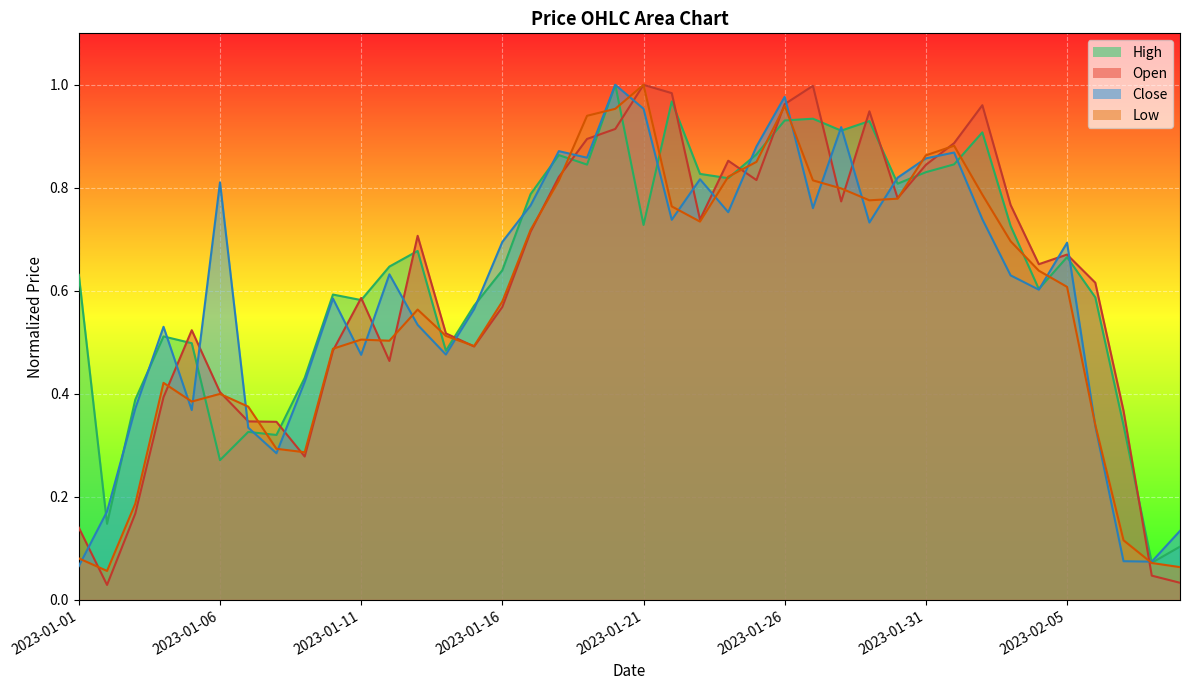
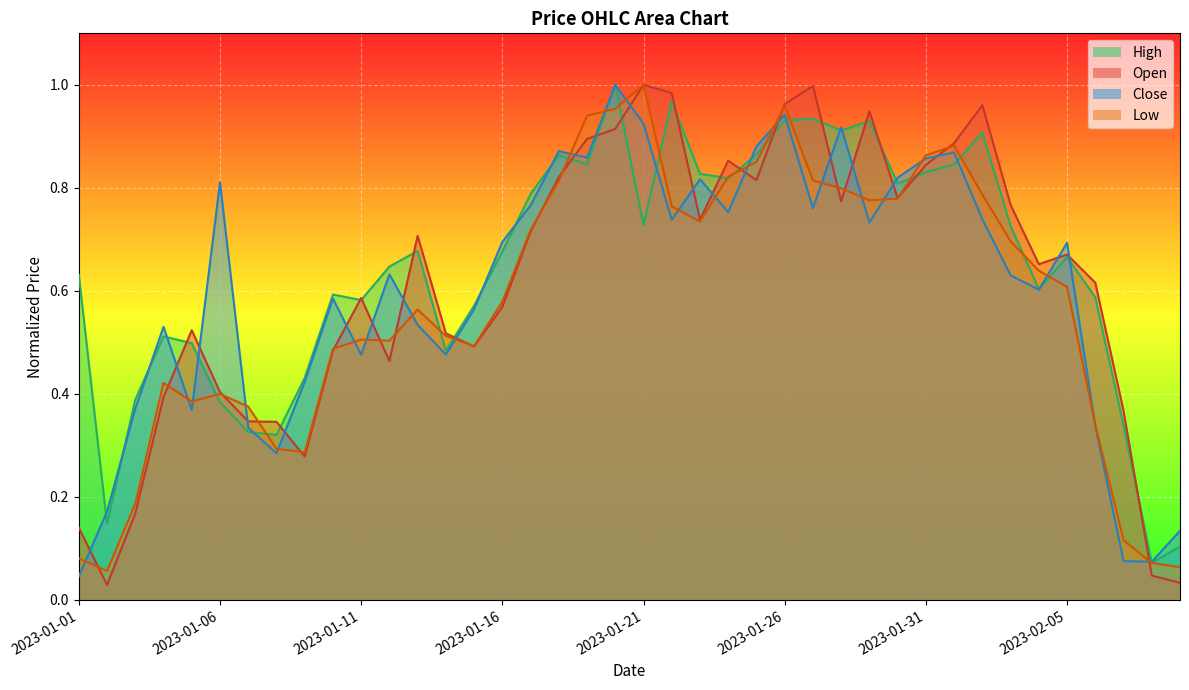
  {
    "High": {
      "2023-01-01": 0.63,
-     "2023-01-06": 0.27,
-     "2023-01-16": 0.64,
+     "2023-01-06": 0.38,
+     "2023-01-16": 0.68,
      "2023-01-21": 0.73,
      "2023-01-26": 0.93,
      "2023-01-31": 0.83,
      "2023-02-05": 0.67
    },
    "Close": {
-     "2023-01-01": 0.07,
+     "2023-01-01": 0.05,
      "2023-01-06": 0.81,
      "2023-01-11": 0.48,
      "2023-01-16": 0.70,
-     "2023-01-21": 0.95,
-     "2023-01-26": 0.98,
+     "2023-01-21": 0.92,
+     "2023-01-26": 0.94,
      "2023-01-31": 0.86,
      "2023-02-05": 0.69
    }
  }
